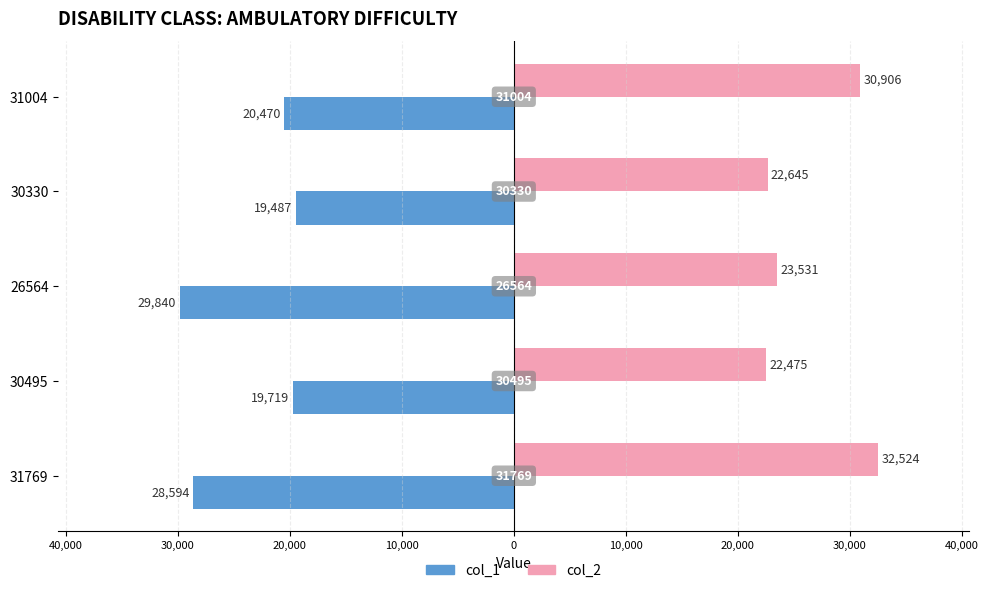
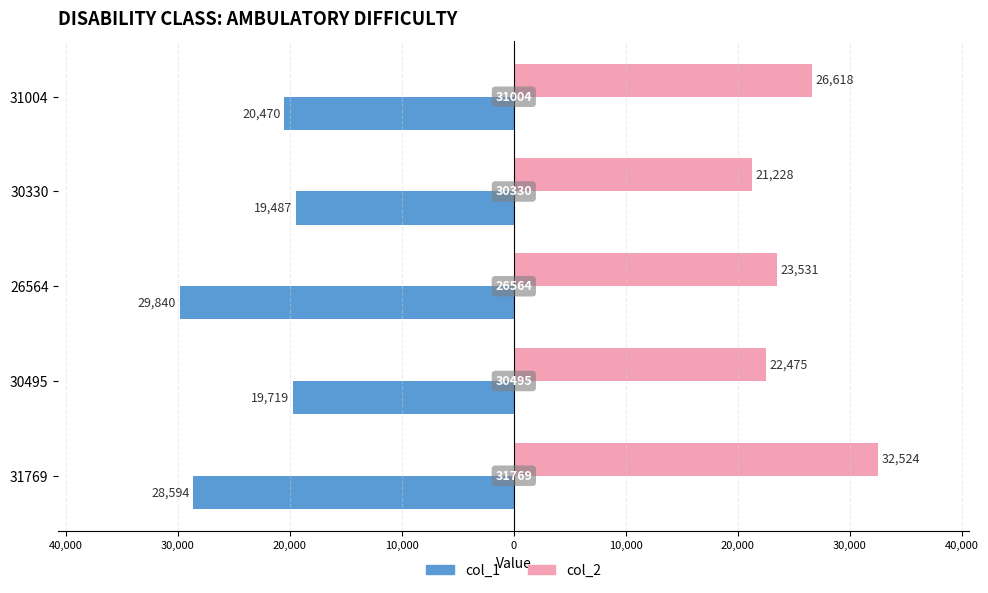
  {
    "col_2": {
-     "31004": "30,906",
-     "30330": "22,645",
+     "31004": "26,618",
+     "30330": "21,228",
      "26564": "23,531",
      "30495": "22,475",
      "31769": "32,524"
    }
  }
